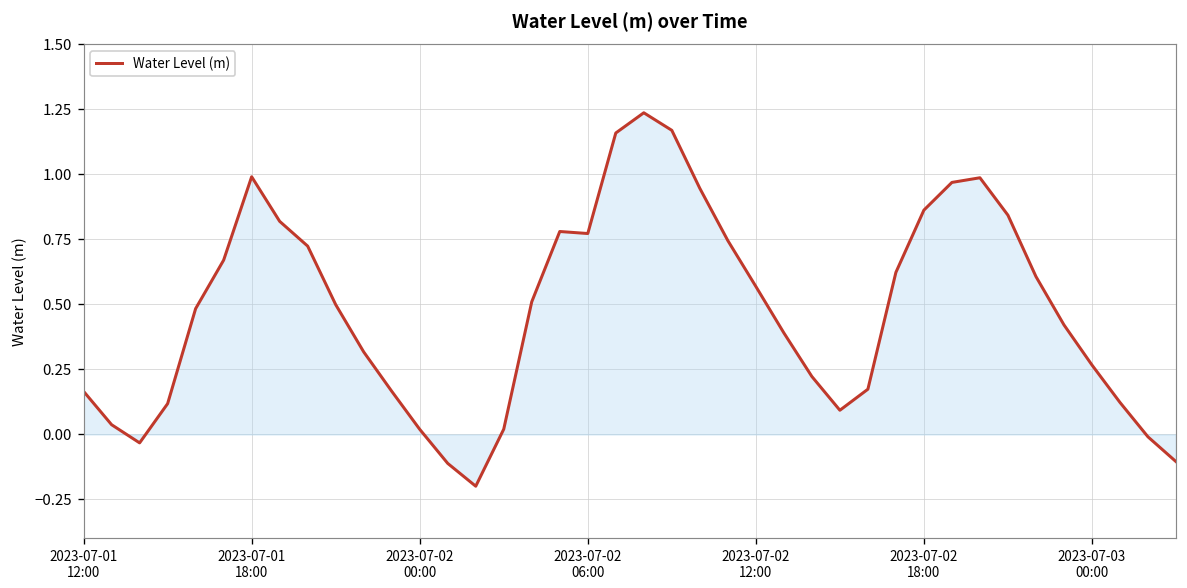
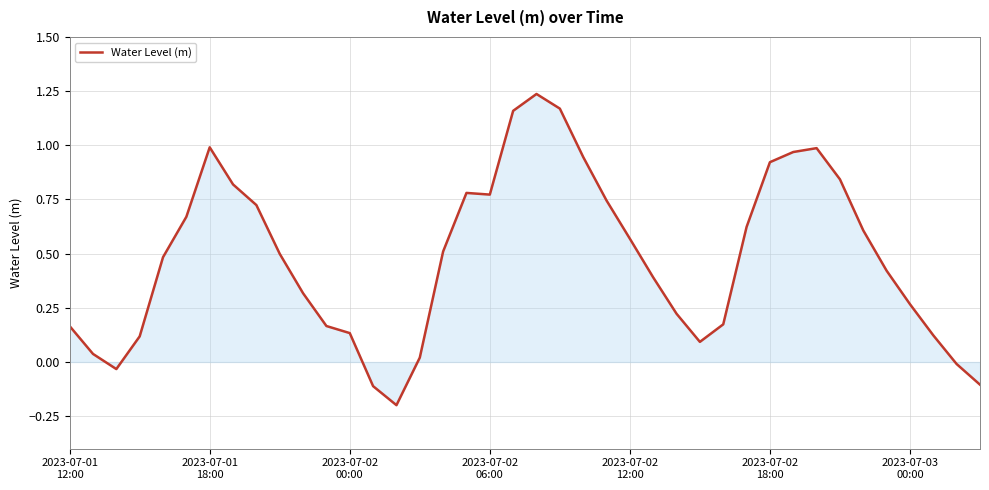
  {
    "Water Level (m)": {
-     "2023-07-02 00:00": 0.02,
-     "2023-07-02 18:00": 0.86
+     "2023-07-02 00:00": 0.13,
+     "2023-07-02 18:00": 0.92
    }
  }
